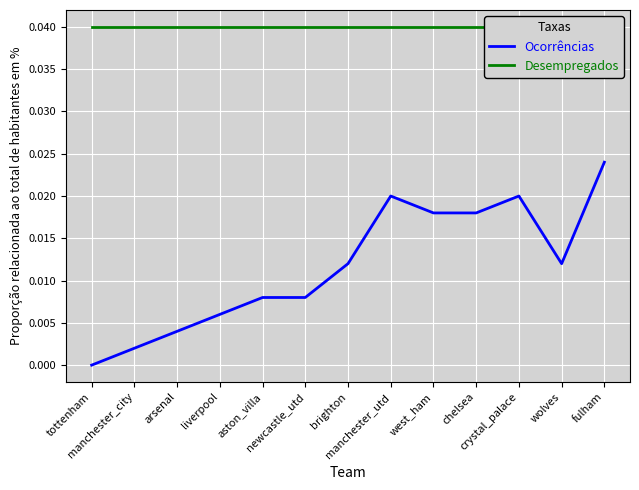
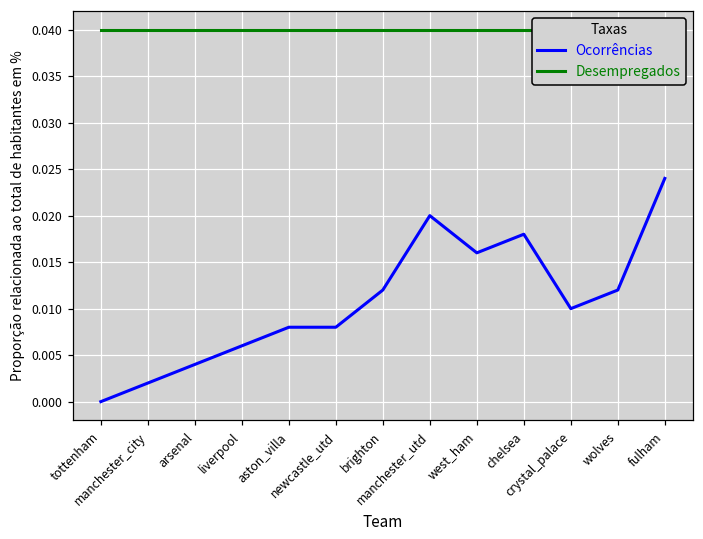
  {
    "Ocorrências": {
      "tottenham": 0.000,
      "manchester_city": 0.002,
      "arsenal": 0.004,
      "liverpool": 0.006,
      "aston_villa": 0.008,
      "newcastle_utd": 0.008,
      "brighton": 0.012,
      "manchester_utd": 0.020,
-     "west_ham": 0.018,
+     "west_ham": 0.016,
      "chelsea": 0.018,
-     "crystal_palace": 0.020,
+     "crystal_palace": 0.010,
      "wolves": 0.012,
      "fulham": 0.024
    },
    "Desempregados": {
      "tottenham": 0.040,
      "manchester_city": 0.040,
      "arsenal": 0.040,
      "liverpool": 0.040,
      "aston_villa": 0.040,
      "newcastle_utd": 0.040,
      "brighton": 0.040,
      "manchester_utd": 0.040,
      "west_ham": 0.040,
      "chelsea": 0.040
    }
  }
